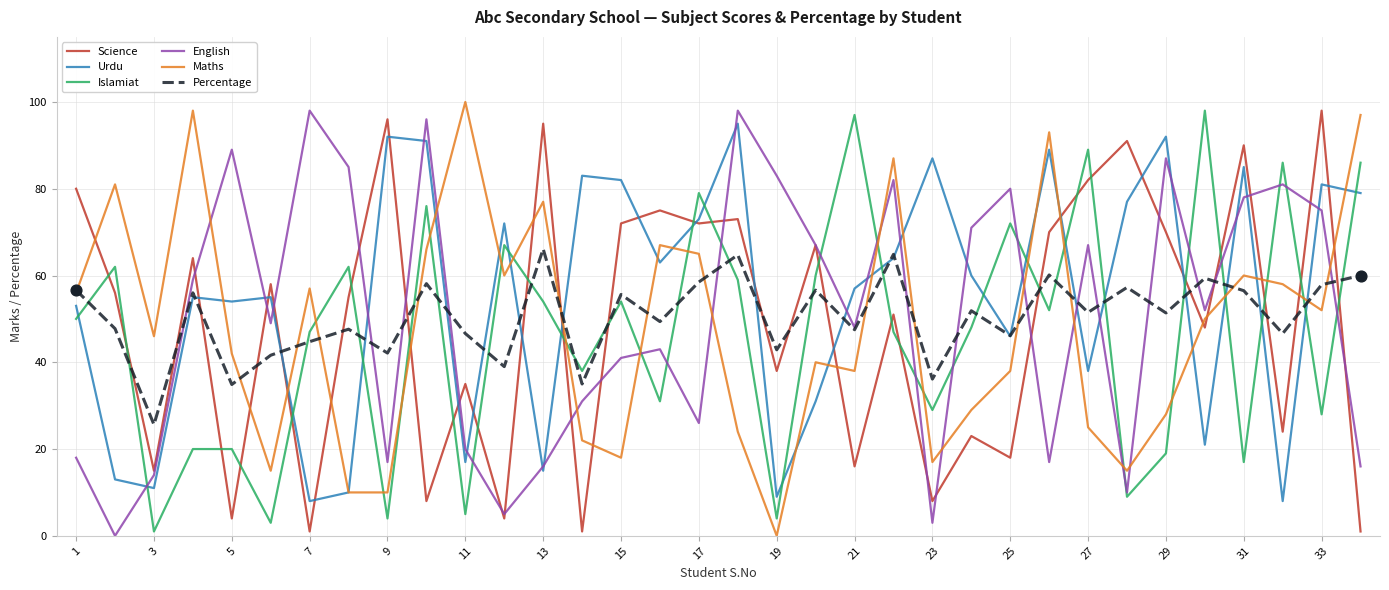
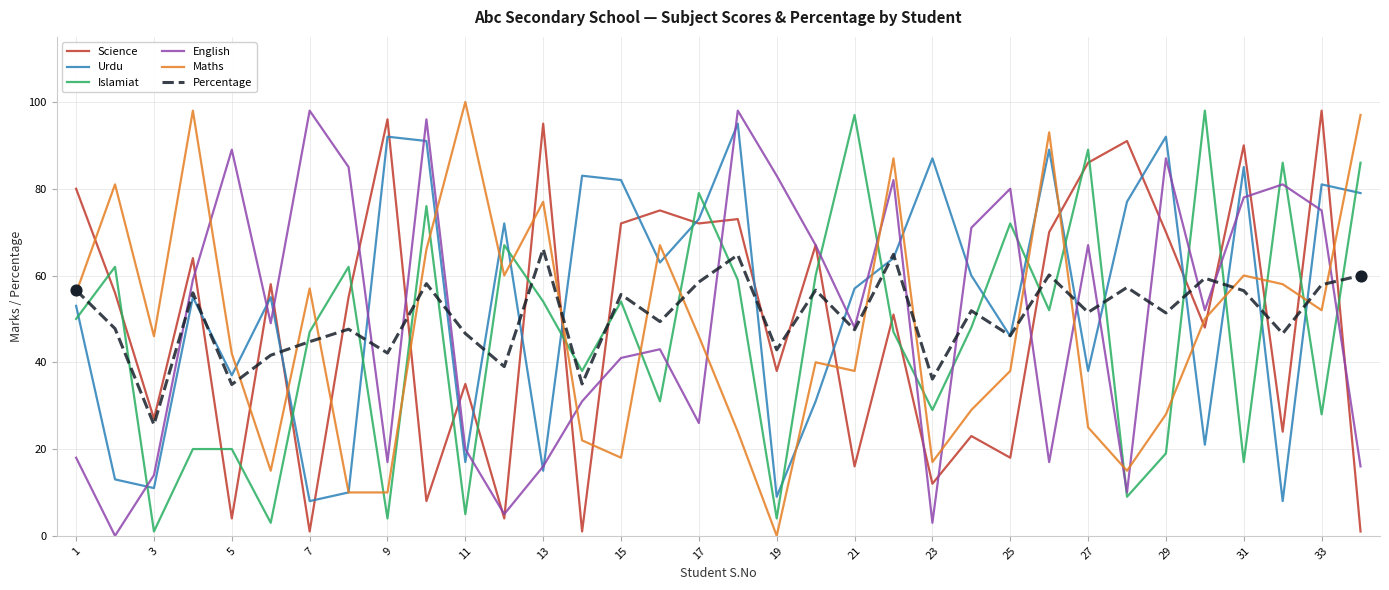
  {
    "Science": {
      "1": 80,
-     "3": 15,
+     "3": 27,
      "5": 4,
      "7": 1,
      "9": 96,
      "11": 35,
      "13": 95,
      "15": 72,
      "17": 72,
      "19": 38,
      "21": 16,
-     "23": 8,
+     "23": 12,
      "25": 18,
-     "27": 82,
+     "27": 86,
      "29": 70,
      "31": 90,
      "33": 98
    },
    "Urdu": {
      "1": 53,
      "3": 11,
-     "5": 54,
+     "5": 37,
      "7": 8,
      "9": 92,
      "11": 17,
      "13": 15,
      "15": 82,
      "17": 73,
      "19": 9,
      "21": 57,
      "23": 87,
      "27": 38,
      "29": 92,
      "31": 85,
      "33": 81
    },
    "Islamiat": {
      "1": 50,
      "3": 1,
      "5": 20,
      "7": 47,
      "9": 4,
      "11": 5,
      "13": 54,
      "15": 54,
      "17": 79,
      "19": 4,
      "21": 97,
      "23": 29,
      "25": 72,
      "27": 89,
      "29": 19,
      "31": 17,
      "33": 28
    },
    "English": {
      "1": 18,
      "3": 14,
      "5": 89,
      "7": 98,
      "9": 17,
      "11": 20,
      "13": 16,
      "15": 41,
      "17": 26,
      "19": 83,
      "23": 3,
      "25": 80,
      "27": 67,
      "29": 87,
      "31": 78,
      "33": 75
    },
    "Maths": {
      "1": 56,
      "3": 46,
      "5": 42,
      "7": 57,
      "9": 10,
      "11": 100,
      "13": 77,
      "15": 18,
-     "17": 65,
+     "17": 46,
      "19": 0,
      "21": 38,
      "23": 17,
      "25": 38,
      "27": 25,
      "29": 28,
      "31": 60,
      "33": 52
    }
  }
